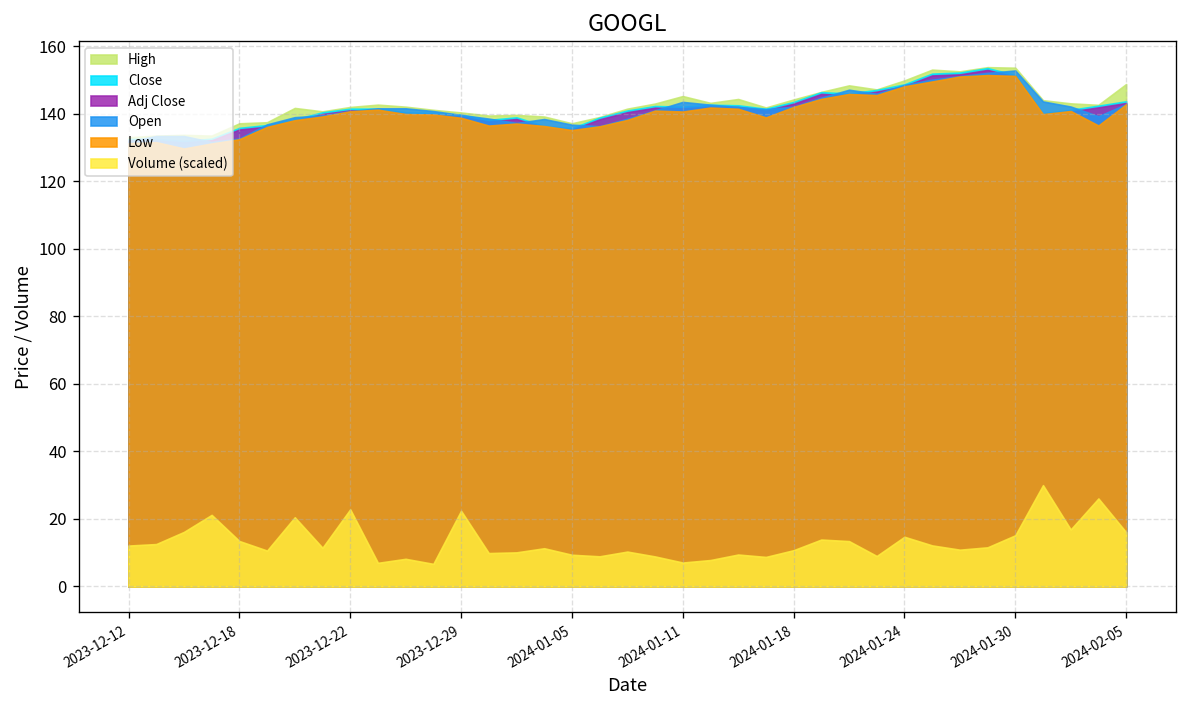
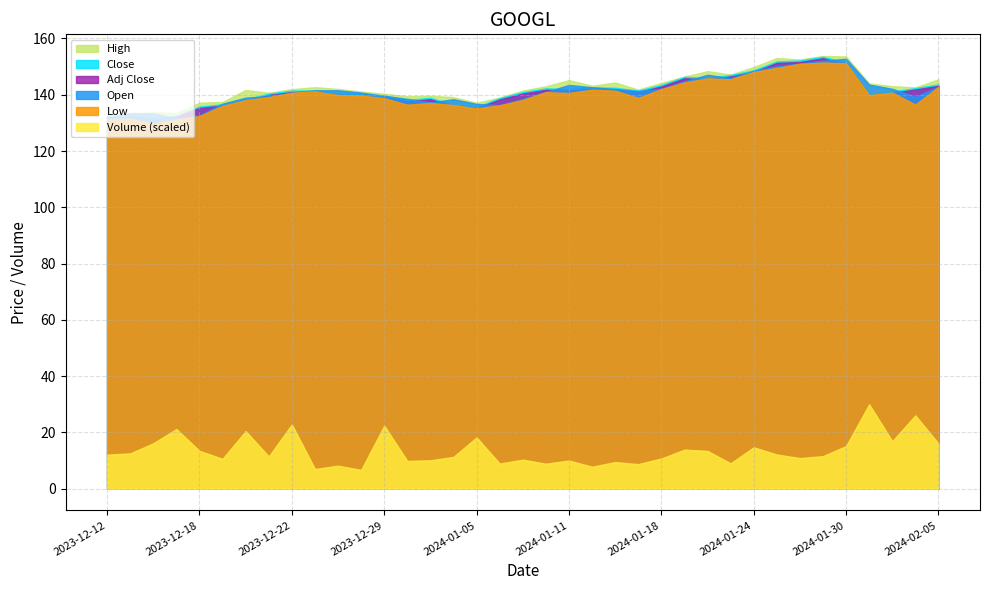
  {
    "High": {
      "2023-12-18": 137,
      "2024-01-11": 145,
      "2024-01-24": 150,
-     "2024-02-05": 149
+     "2024-02-05": 145
    },
    "Open": {
      "2024-01-11": 143
    },
    "Low": {
      "2024-01-11": 141
    },
    "Volume (scaled)": {
      "2023-12-12": 12,
      "2023-12-18": 13,
      "2023-12-22": 23,
      "2023-12-29": 22,
-     "2024-01-05": 9,
-     "2024-01-11": 7,
+     "2024-01-05": 18,
+     "2024-01-11": 10,
      "2024-01-18": 11,
      "2024-01-24": 15,
      "2024-01-30": 15,
      "2024-02-05": 16
    }
  }
